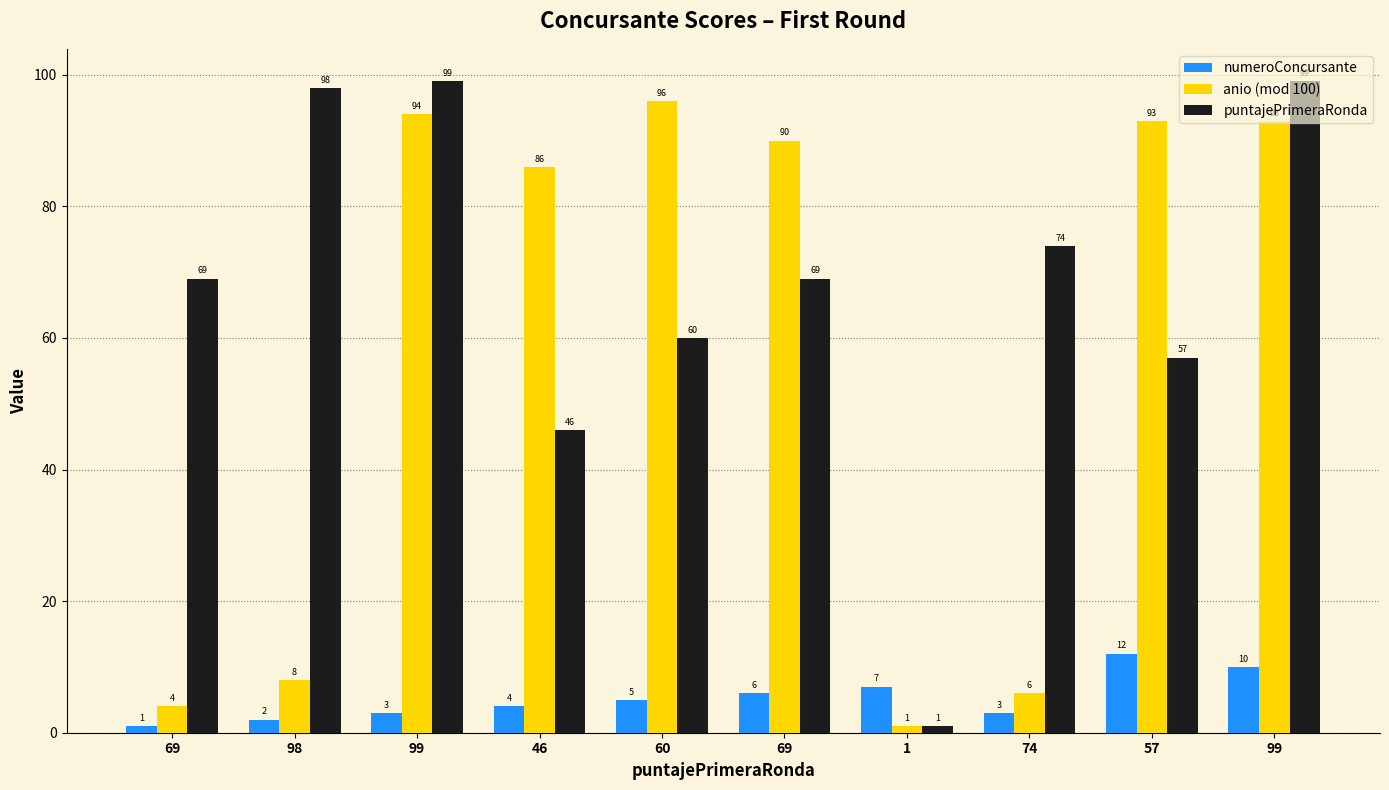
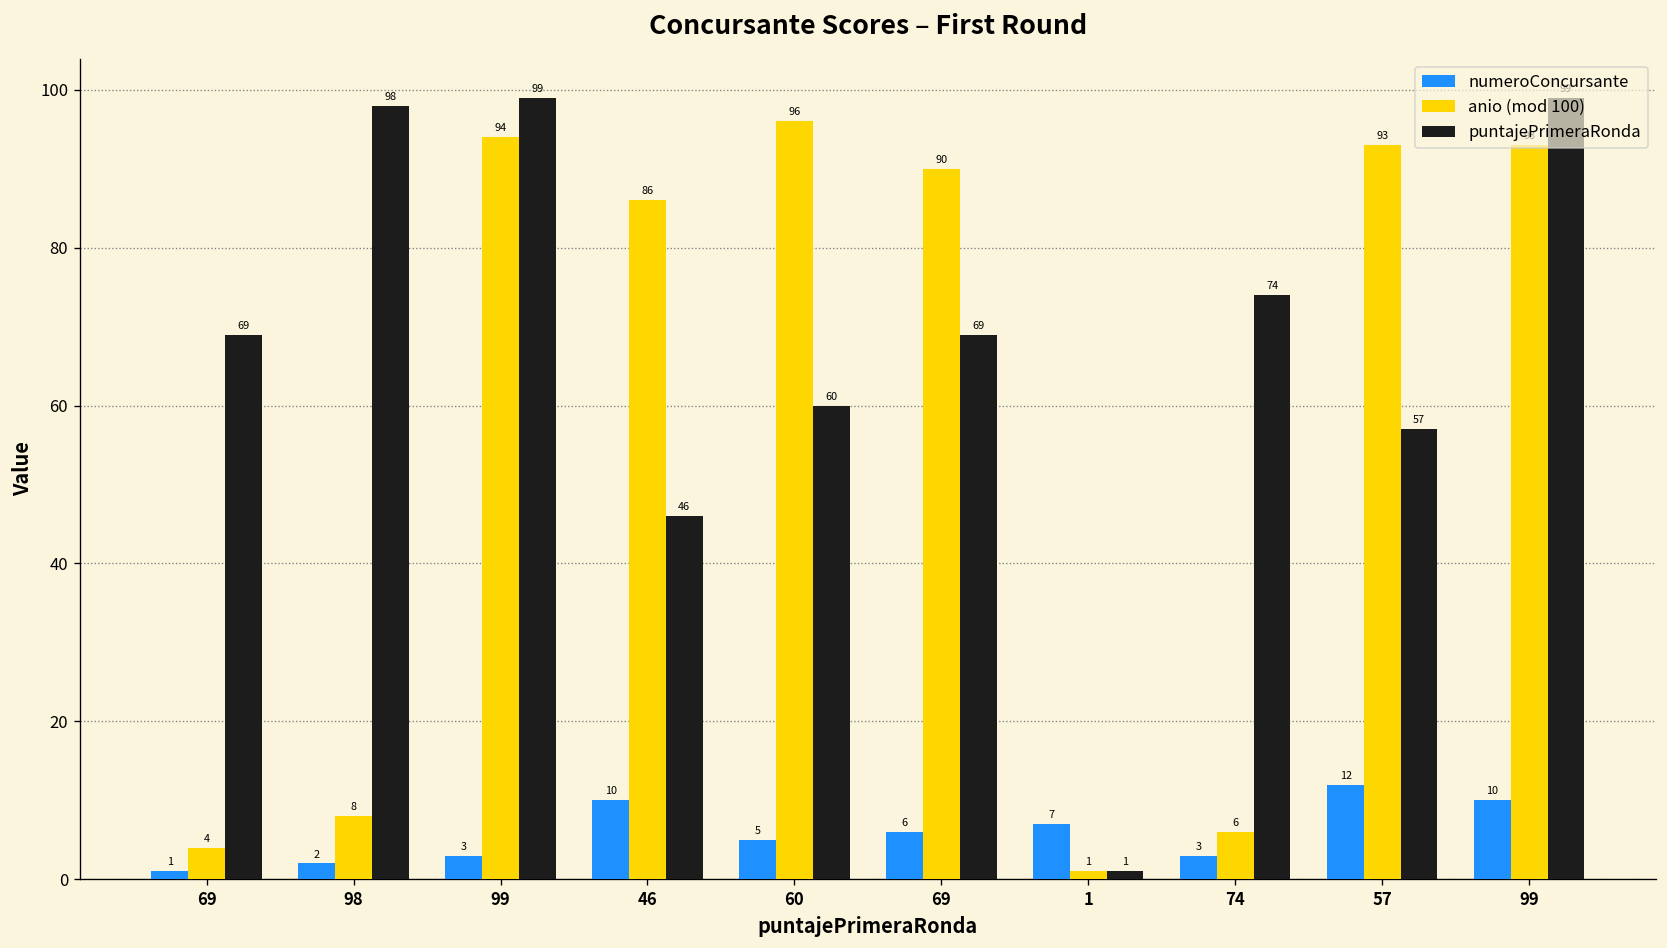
  {
    "numeroConcursante": {
      "98": 2,
-     "46": 4,
+     "46": 10,
      "60": 5,
      "1": 7,
      "74": 3,
      "57": 12
    },
    "anio (mod 100)": {
      "98": 8,
      "46": 86,
      "60": 96,
      "1": 1,
      "74": 6,
      "57": 93
    },
    "puntajePrimeraRonda": {
      "98": 98,
      "46": 46,
      "60": 60,
      "1": 1,
      "74": 74,
      "57": 57
    }
  }
